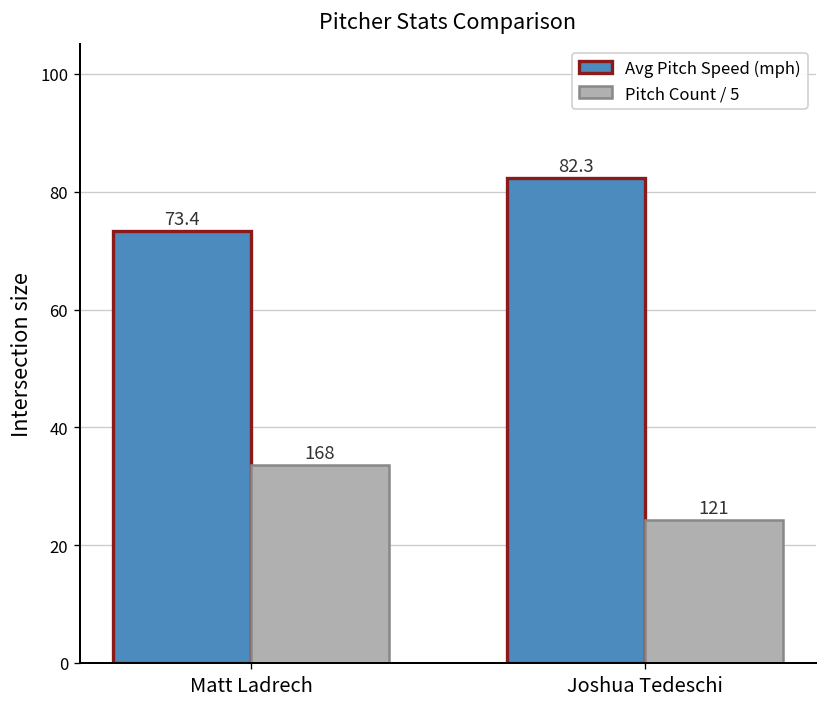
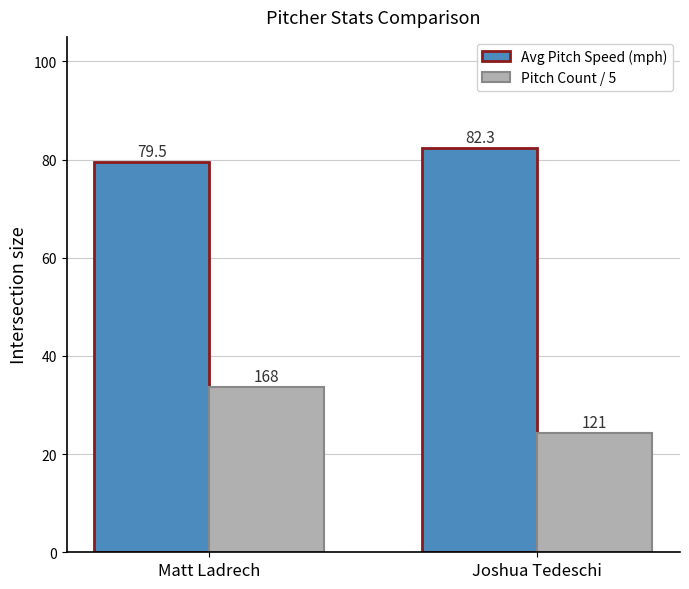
  {
    "Avg Pitch Speed (mph)": {
-     "Matt Ladrech": 73.4,
+     "Matt Ladrech": 79.5,
      "Joshua Tedeschi": 82.3
    }
  }
